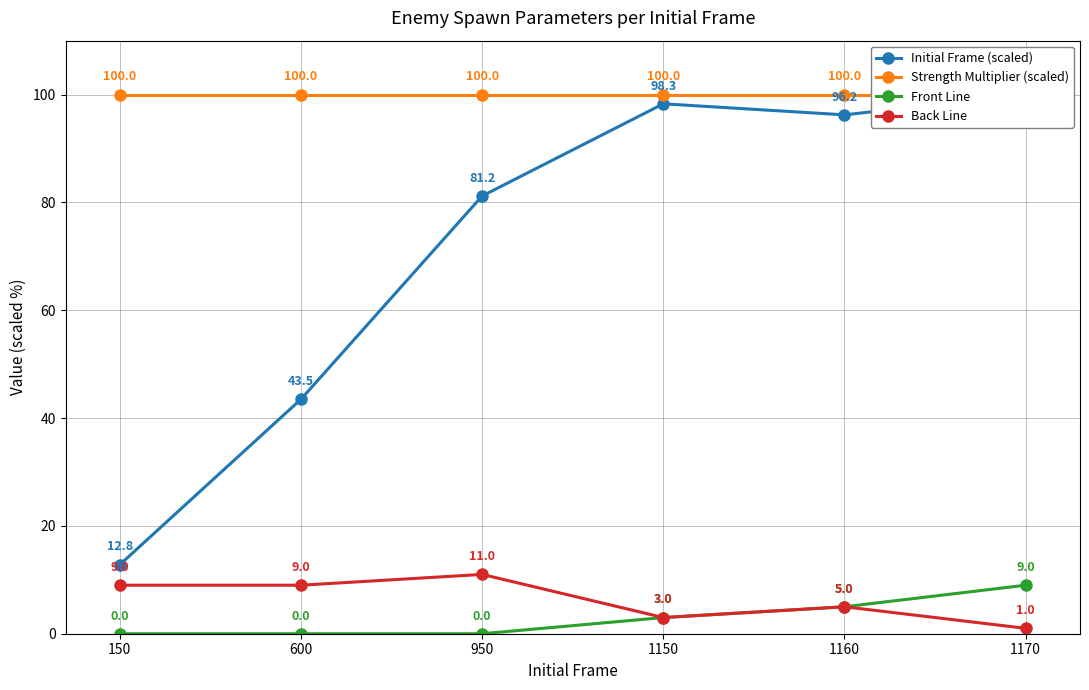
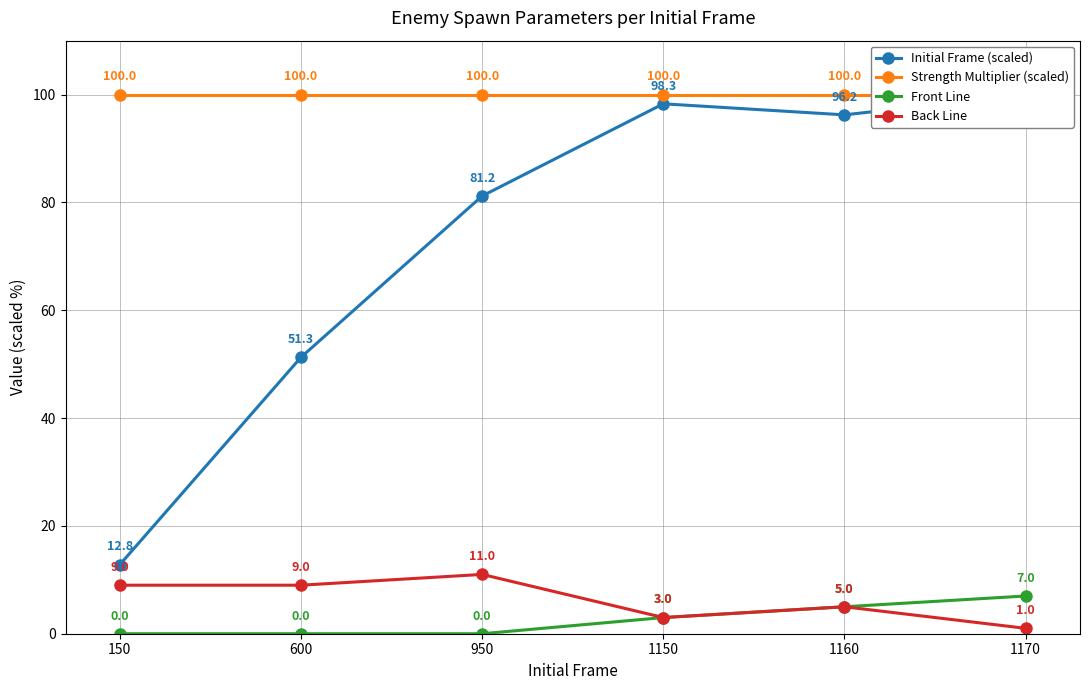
  {
    "Initial Frame (scaled)": {
      "150": 12.8,
-     "600": 43.5,
+     "600": 51.3,
      "950": 81.2
    },
    "Strength Multiplier (scaled)": {
      "150": 100.0,
      "600": 100.0,
      "950": 100.0,
      "1160": 100.0
    },
    "Front Line": {
      "150": 0.0,
      "600": 0.0,
      "950": 0.0,
-     "1170": 9.0
+     "1170": 7.0
    },
    "Back Line": {
      "600": 9.0,
      "950": 11.0,
      "1170": 1.0
    }
  }
